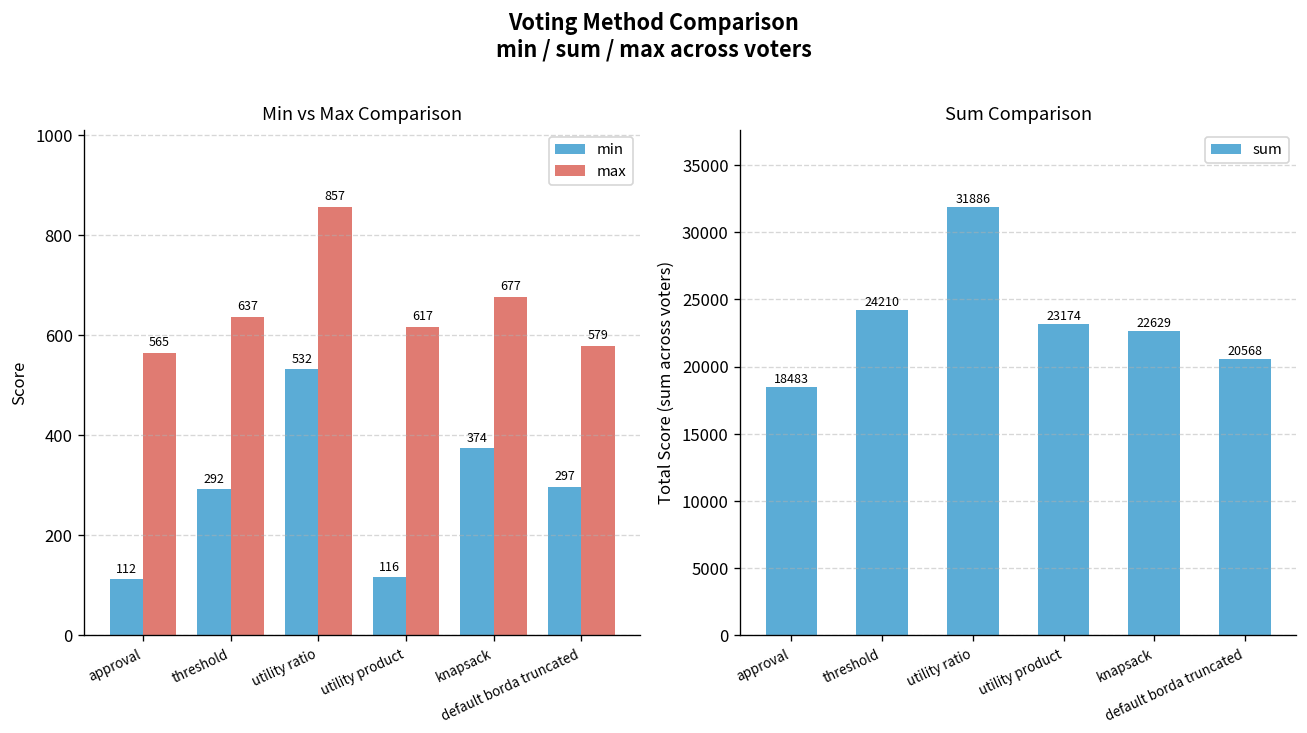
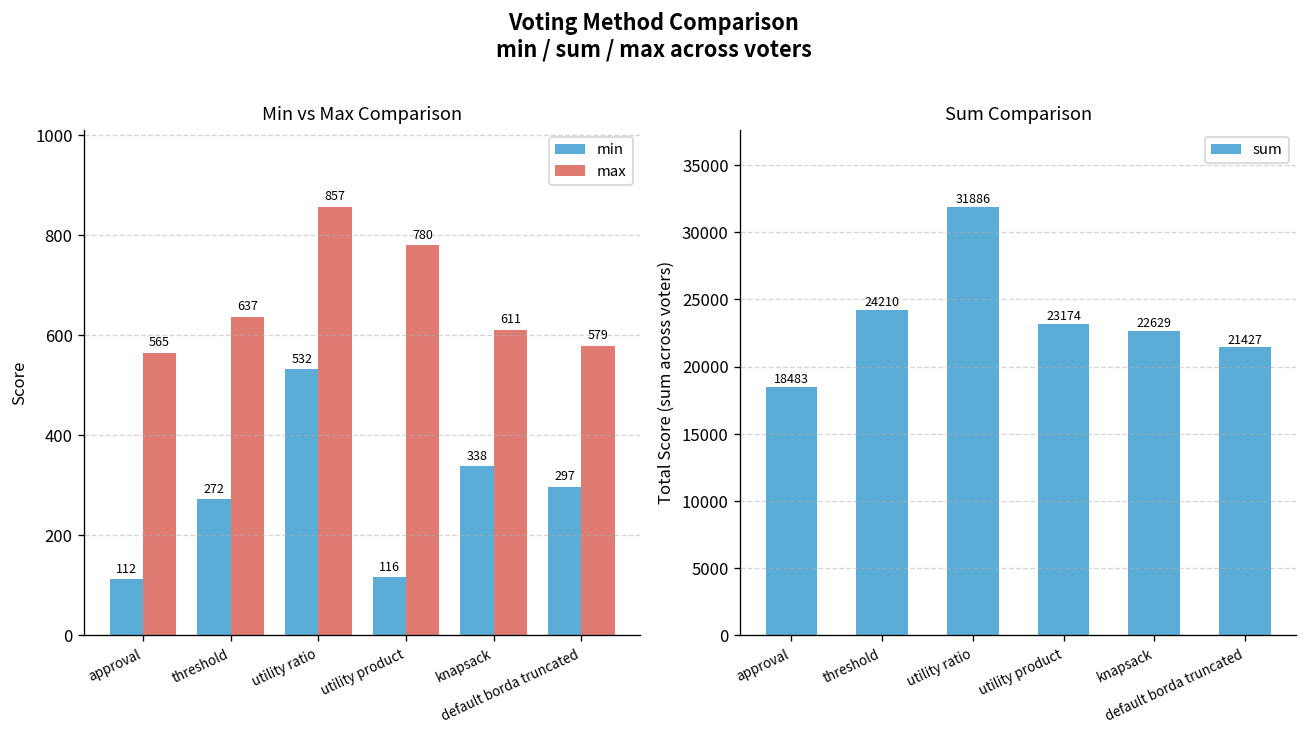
  {
    "Min vs Max Comparison": {
      "min": {
        "approval": 112,
-       "threshold": 292,
+       "threshold": 272,
        "utility ratio": 532,
        "utility product": 116,
-       "knapsack": 374,
+       "knapsack": 338,
        "default borda truncated": 297
      },
      "max": {
        "approval": 565,
        "threshold": 637,
        "utility ratio": 857,
-       "utility product": 617,
-       "knapsack": 677,
+       "utility product": 780,
+       "knapsack": 611,
        "default borda truncated": 579
      }
    },
    "Sum Comparison": {
      "approval": 18483,
      "threshold": 24210,
      "utility ratio": 31886,
      "utility product": 23174,
      "knapsack": 22629,
-     "default borda truncated": 20568
+     "default borda truncated": 21427
    }
  }
